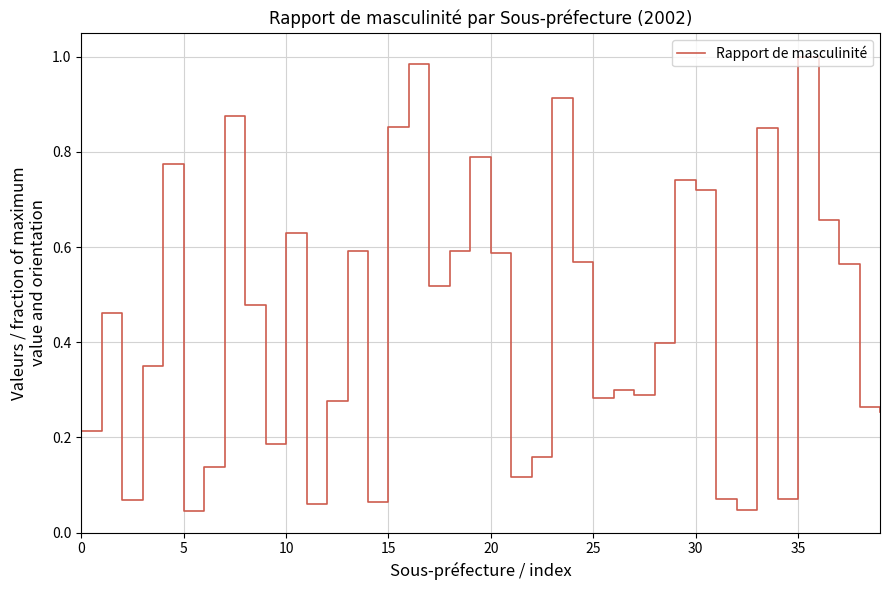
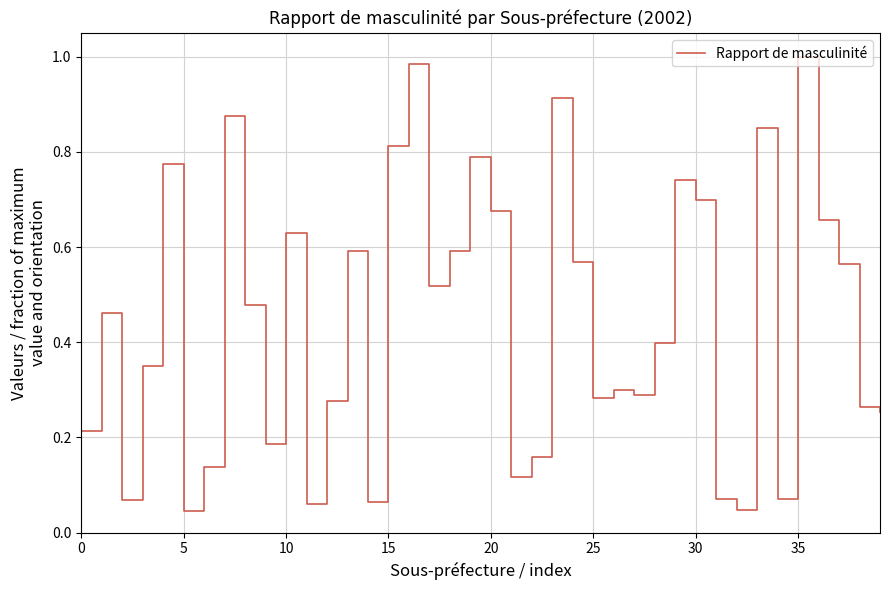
  {
    "0": 0.21,
    "5": 0.05,
    "10": 0.63,
-   "15": 0.85,
-   "20": 0.59,
+   "15": 0.81,
+   "20": 0.68,
    "25": 0.28,
-   "30": 0.72
+   "30": 0.70
  }
